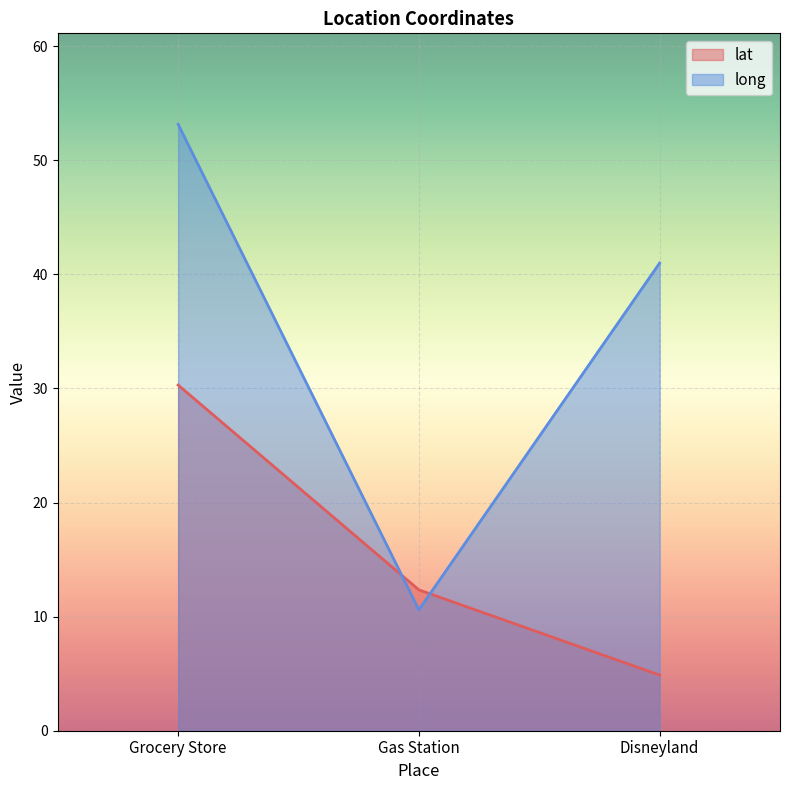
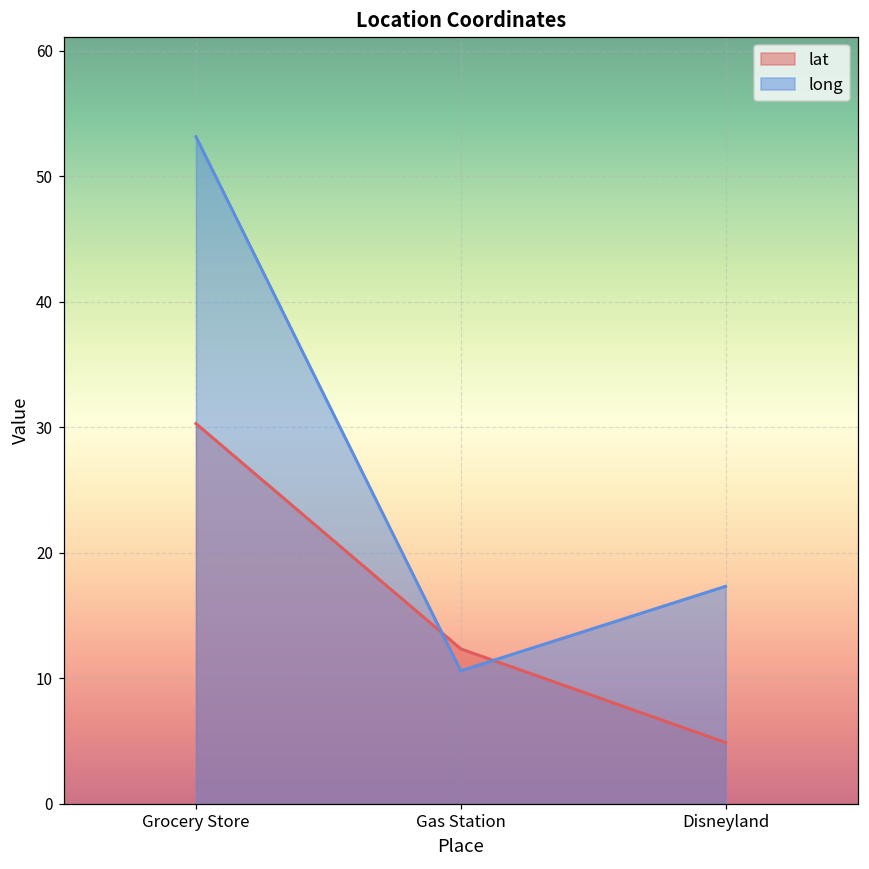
  {
    "lat": {
      "Grocery Store": 30.3,
      "Gas Station": 12.3,
      "Disneyland": 4.9
    },
    "long": {
      "Grocery Store": 53.2,
      "Gas Station": 10.6,
-     "Disneyland": 41.0
+     "Disneyland": 17.3
    }
  }
